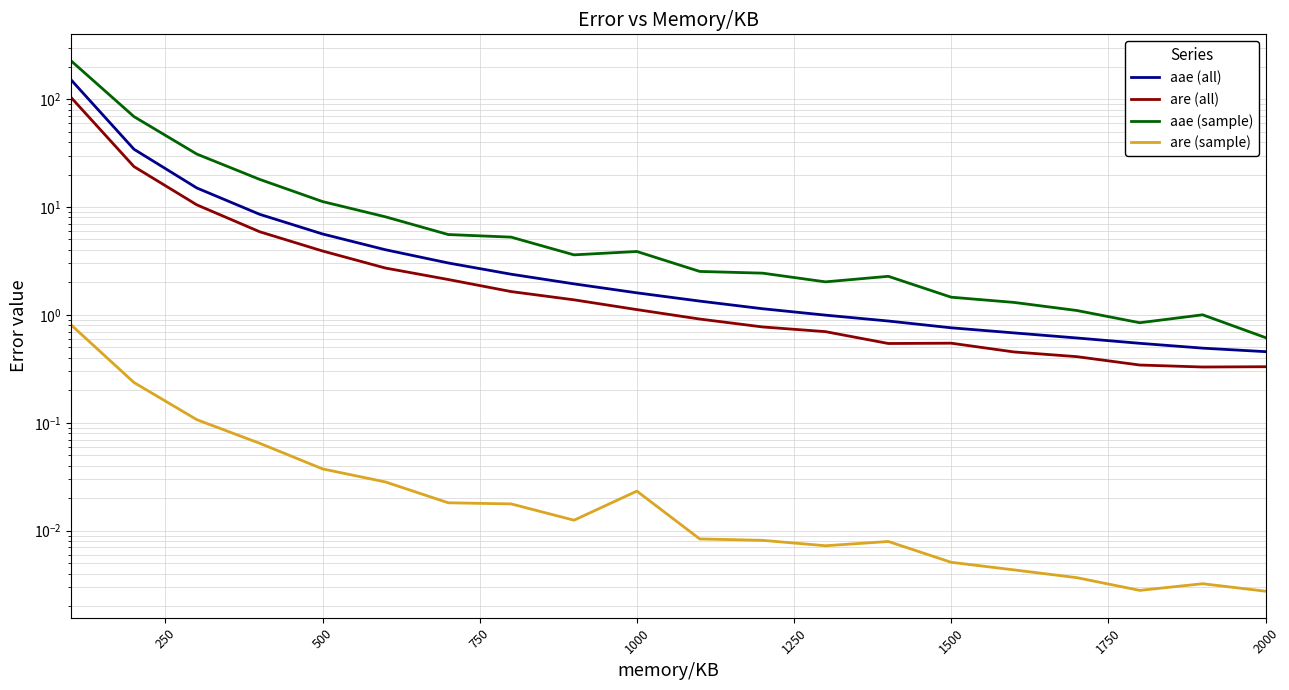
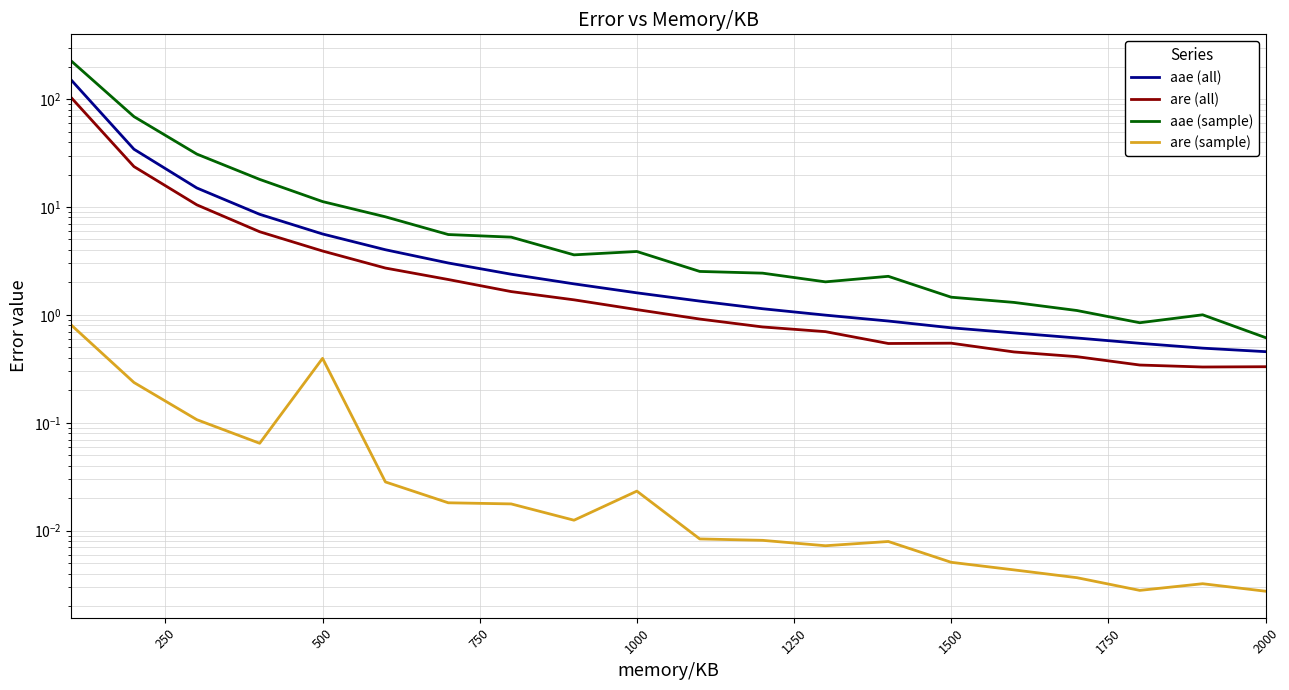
  {
    "aae (all)": {
      "500": 6,
      "1000": 1.6,
      "1500": 0.8,
      "2000": 0.46
    },
    "are (all)": {
      "500": 3.9,
      "1000": 1.1,
      "1500": 0.5,
      "2000": 0.33
    },
    "aae (sample)": {
      "500": 11,
      "1000": 3.9,
      "1500": 1.5,
      "2000": 0.6
    },
    "are (sample)": {
-     "500": 0.037,
+     "500": 0.40,
      "1000": 0.023,
      "1500": 0.005,
      "2000": 0.0027
    }
  }
